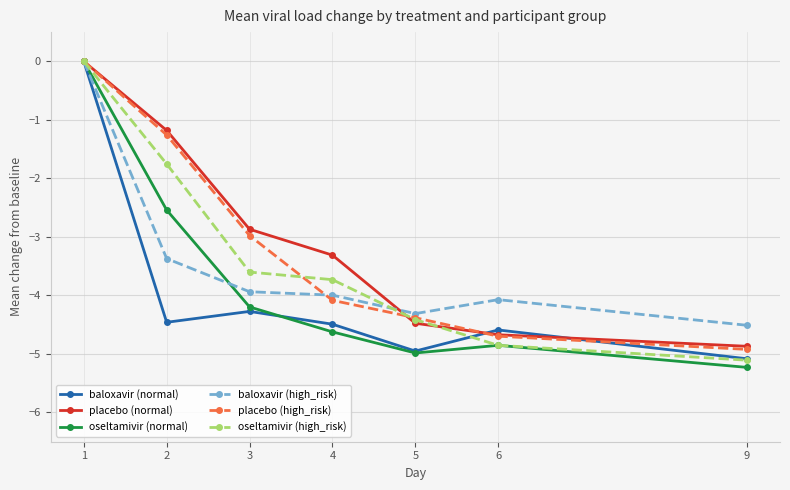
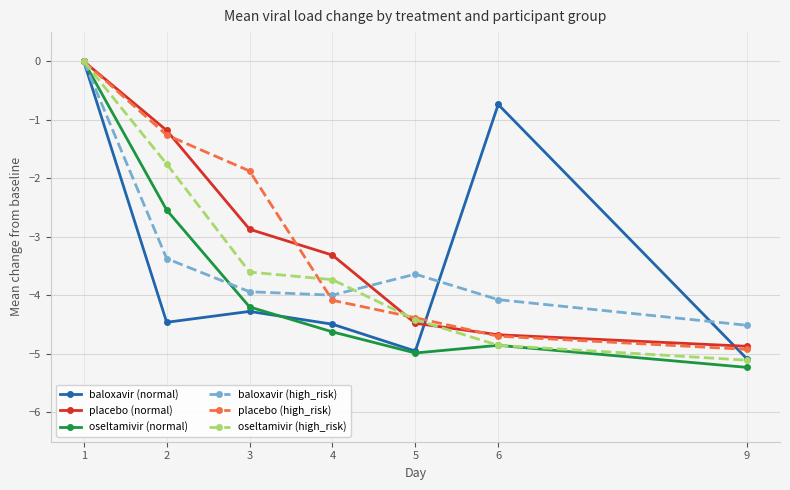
  {
    "baloxavir (normal)": {
      "2": -4.5,
      "3": -4.3,
      "4": -4.5,
-     "6": -4.6
+     "6": -0.7
    },
    "placebo (normal)": {
      "2": -1.2,
      "3": -2.9,
      "4": -3.3,
      "5": -4.5,
      "9": -4.9
    },
    "oseltamivir (normal)": {
      "2": -2.5,
      "3": -4.2,
      "4": -4.6,
      "9": -5.2
    },
    "baloxavir (high_risk)": {
      "2": -3.4,
      "3": -3.9,
      "4": -4.0,
-     "5": -4.3,
+     "5": -3.6,
      "6": -4.1,
      "9": -4.5
    },
    "placebo (high_risk)": {
      "2": -1.3,
-     "3": -3.0,
+     "3": -1.9,
      "4": -4.1,
      "9": -4.9
    },
    "oseltamivir (high_risk)": {
      "2": -1.8,
      "3": -3.6,
      "4": -3.7
    }
  }
